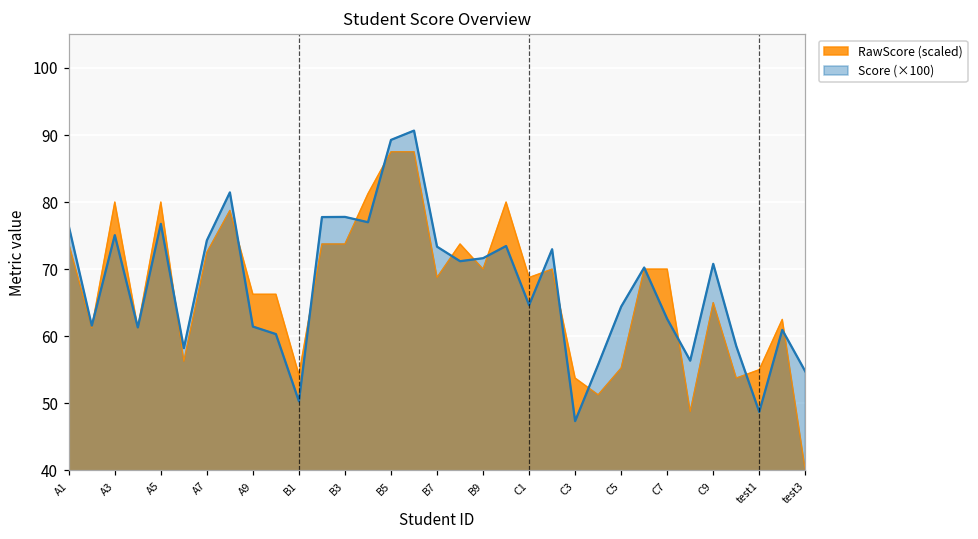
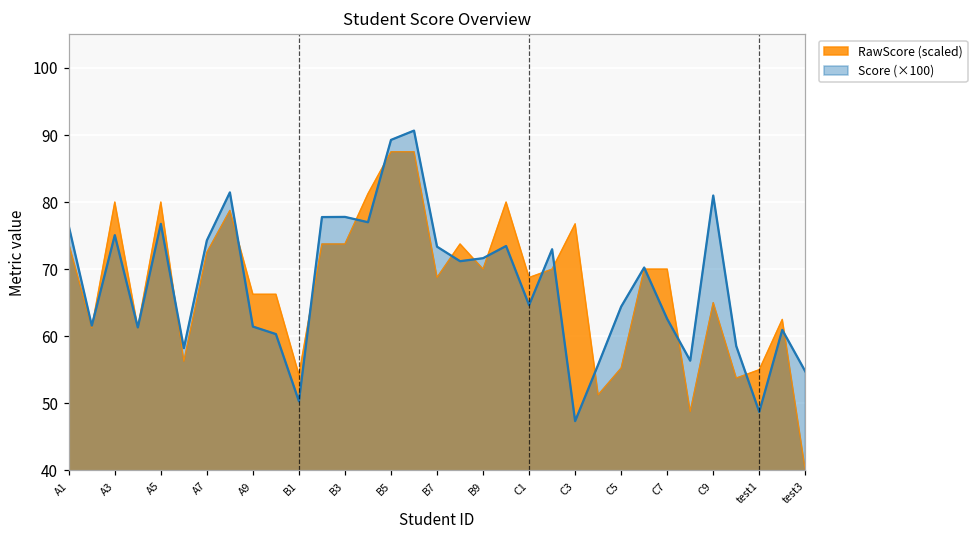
  {
    "RawScore (scaled)": {
      "A1": 74,
      "A3": 80,
      "A5": 80,
      "A7": 73,
      "A9": 66,
      "B1": 54,
      "B3": 74,
      "B5": 88,
      "B7": 69,
      "B9": 70,
      "C1": 69,
-     "C3": 54,
+     "C3": 77,
      "C5": 55,
      "C7": 70,
      "C9": 65,
      "test1": 55,
      "test3": 40
    },
    "Score (×100)": {
      "A1": 76,
      "A3": 75,
      "A5": 77,
      "A7": 74,
      "A9": 61,
      "B1": 50,
      "B3": 78,
      "B5": 89,
      "B7": 73,
      "B9": 72,
      "C1": 65,
      "C3": 47,
      "C5": 64,
      "C7": 63,
-     "C9": 71,
+     "C9": 81,
      "test1": 49,
      "test3": 55
    }
  }
